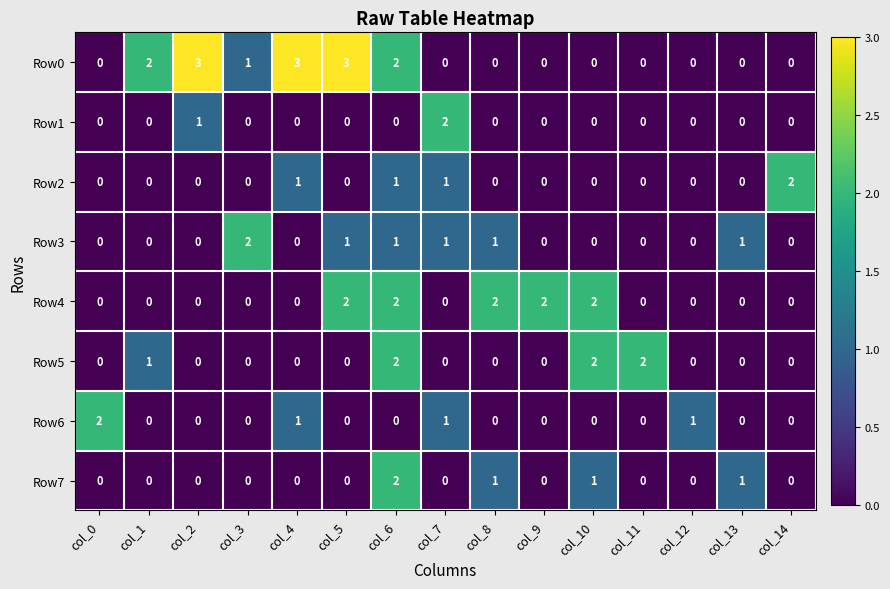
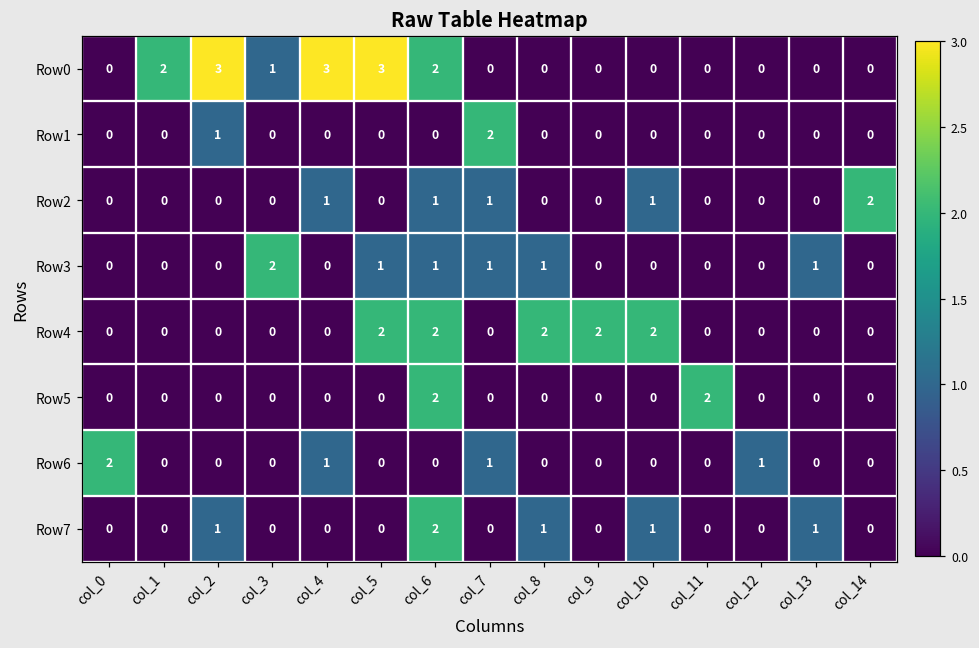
  {
    "Row0": {
      "col_0": 0,
      "col_1": 2,
      "col_2": 3,
      "col_3": 1,
      "col_4": 3,
      "col_5": 3,
      "col_6": 2,
      "col_7": 0,
      "col_8": 0,
      "col_9": 0,
      "col_10": 0,
      "col_11": 0,
      "col_12": 0,
      "col_13": 0,
      "col_14": 0
    },
    "Row1": {
      "col_0": 0,
      "col_1": 0,
      "col_2": 1,
      "col_3": 0,
      "col_4": 0,
      "col_5": 0,
      "col_6": 0,
      "col_7": 2,
      "col_8": 0,
      "col_9": 0,
      "col_10": 0,
      "col_11": 0,
      "col_12": 0,
      "col_13": 0,
      "col_14": 0
    },
    "Row2": {
      "col_0": 0,
      "col_1": 0,
      "col_2": 0,
      "col_3": 0,
      "col_4": 1,
      "col_5": 0,
      "col_6": 1,
      "col_7": 1,
      "col_8": 0,
      "col_9": 0,
-     "col_10": 0,
+     "col_10": 1,
      "col_11": 0,
      "col_12": 0,
      "col_13": 0,
      "col_14": 2
    },
    "Row3": {
      "col_0": 0,
      "col_1": 0,
      "col_2": 0,
      "col_3": 2,
      "col_4": 0,
      "col_5": 1,
      "col_6": 1,
      "col_7": 1,
      "col_8": 1,
      "col_9": 0,
      "col_10": 0,
      "col_11": 0,
      "col_12": 0,
      "col_13": 1,
      "col_14": 0
    },
    "Row4": {
      "col_0": 0,
      "col_1": 0,
      "col_2": 0,
      "col_3": 0,
      "col_4": 0,
      "col_5": 2,
      "col_6": 2,
      "col_7": 0,
      "col_8": 2,
      "col_9": 2,
      "col_10": 2,
      "col_11": 0,
      "col_12": 0,
      "col_13": 0,
      "col_14": 0
    },
    "Row5": {
      "col_0": 0,
-     "col_1": 1,
+     "col_1": 0,
      "col_2": 0,
      "col_3": 0,
      "col_4": 0,
      "col_5": 0,
      "col_6": 2,
      "col_7": 0,
      "col_8": 0,
      "col_9": 0,
-     "col_10": 2,
+     "col_10": 0,
      "col_11": 2,
      "col_12": 0,
      "col_13": 0,
      "col_14": 0
    },
    "Row6": {
      "col_0": 2,
      "col_1": 0,
      "col_2": 0,
      "col_3": 0,
      "col_4": 1,
      "col_5": 0,
      "col_6": 0,
      "col_7": 1,
      "col_8": 0,
      "col_9": 0,
      "col_10": 0,
      "col_11": 0,
      "col_12": 1,
      "col_13": 0,
      "col_14": 0
    },
    "Row7": {
      "col_0": 0,
      "col_1": 0,
-     "col_2": 0,
+     "col_2": 1,
      "col_3": 0,
      "col_4": 0,
      "col_5": 0,
      "col_6": 2,
      "col_7": 0,
      "col_8": 1,
      "col_9": 0,
      "col_10": 1,
      "col_11": 0,
      "col_12": 0,
      "col_13": 1,
      "col_14": 0
    }
  }
